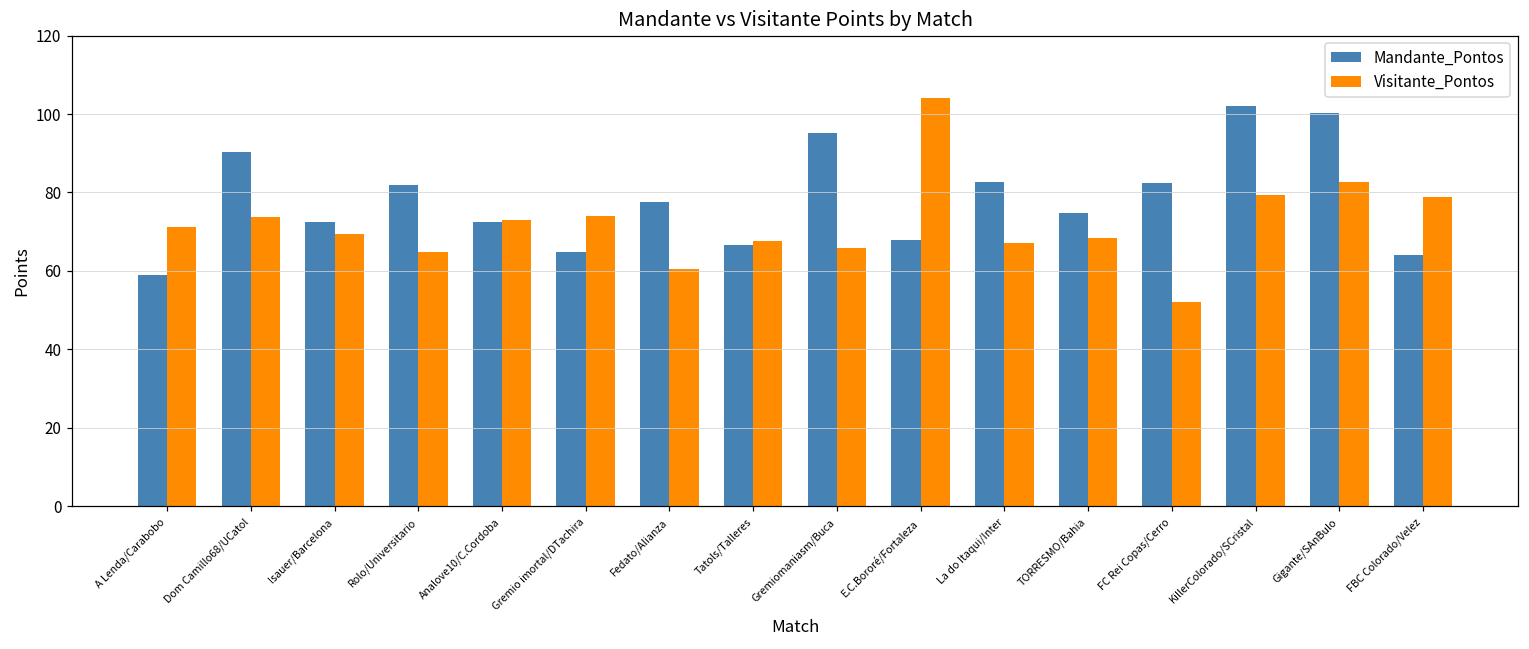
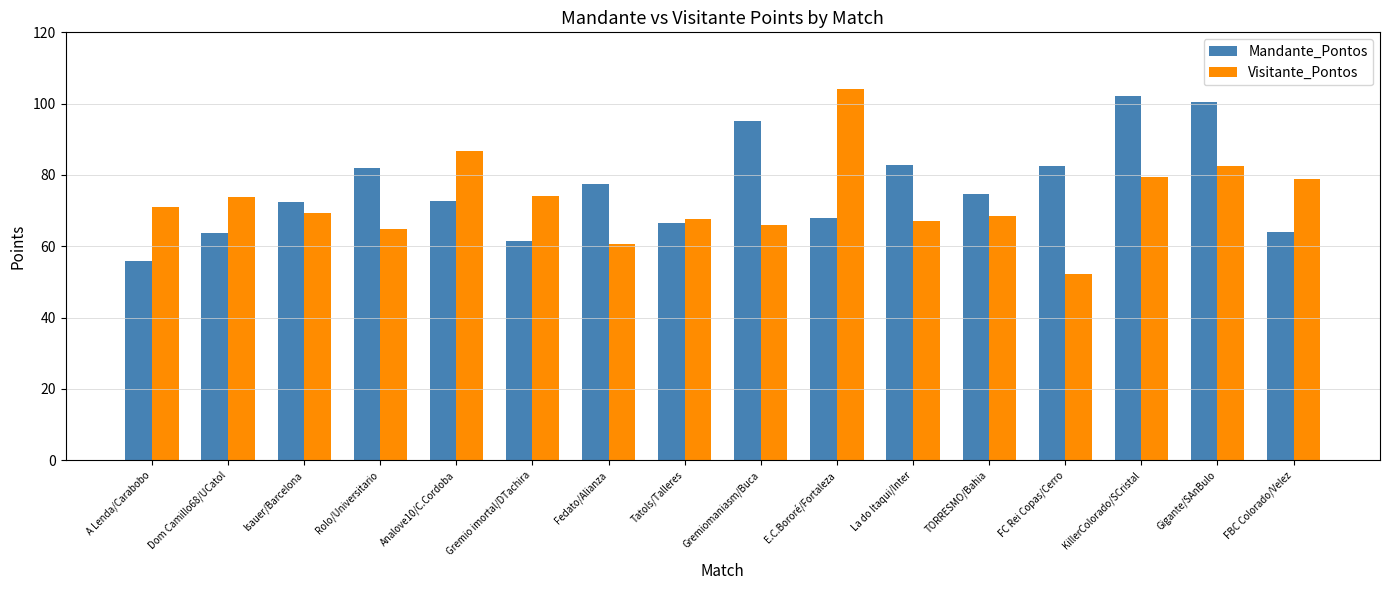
  {
    "Mandante_Pontos": {
-     "A Lenda/Carabobo": 59,
-     "Dom Camillo68/UCatol": 90,
+     "A Lenda/Carabobo": 56,
+     "Dom Camillo68/UCatol": 64,
      "lsauer/Barcelona": 72,
      "Rolo/Universitario": 82,
      "Analove10/C.Cordoba": 73,
-     "Gremio imortal/DTachira": 65,
+     "Gremio imortal/DTachira": 62,
      "Fedato/Alianza": 78,
      "Tatols/Talleres": 67,
      "Gremiomaniasm/Buca": 95,
      "E.C.Bororé/Fortaleza": 68,
      "La do Itaqui/Inter": 83,
      "TORRESMO/Bahia": 75,
      "FC Rei Copas/Cerro": 82,
      "KillerColorado/SCristal": 102,
      "Gigante/SAnBulo": 100,
      "FBC Colorado/Velez": 64
    },
    "Visitante_Pontos": {
      "A Lenda/Carabobo": 71,
      "Dom Camillo68/UCatol": 74,
      "lsauer/Barcelona": 69,
      "Rolo/Universitario": 65,
-     "Analove10/C.Cordoba": 73,
+     "Analove10/C.Cordoba": 87,
      "Gremio imortal/DTachira": 74,
      "Fedato/Alianza": 61,
      "Tatols/Talleres": 68,
      "Gremiomaniasm/Buca": 66,
      "E.C.Bororé/Fortaleza": 104,
      "La do Itaqui/Inter": 67,
      "TORRESMO/Bahia": 68,
      "FC Rei Copas/Cerro": 52,
      "KillerColorado/SCristal": 79,
      "Gigante/SAnBulo": 83,
      "FBC Colorado/Velez": 79
    }
  }
